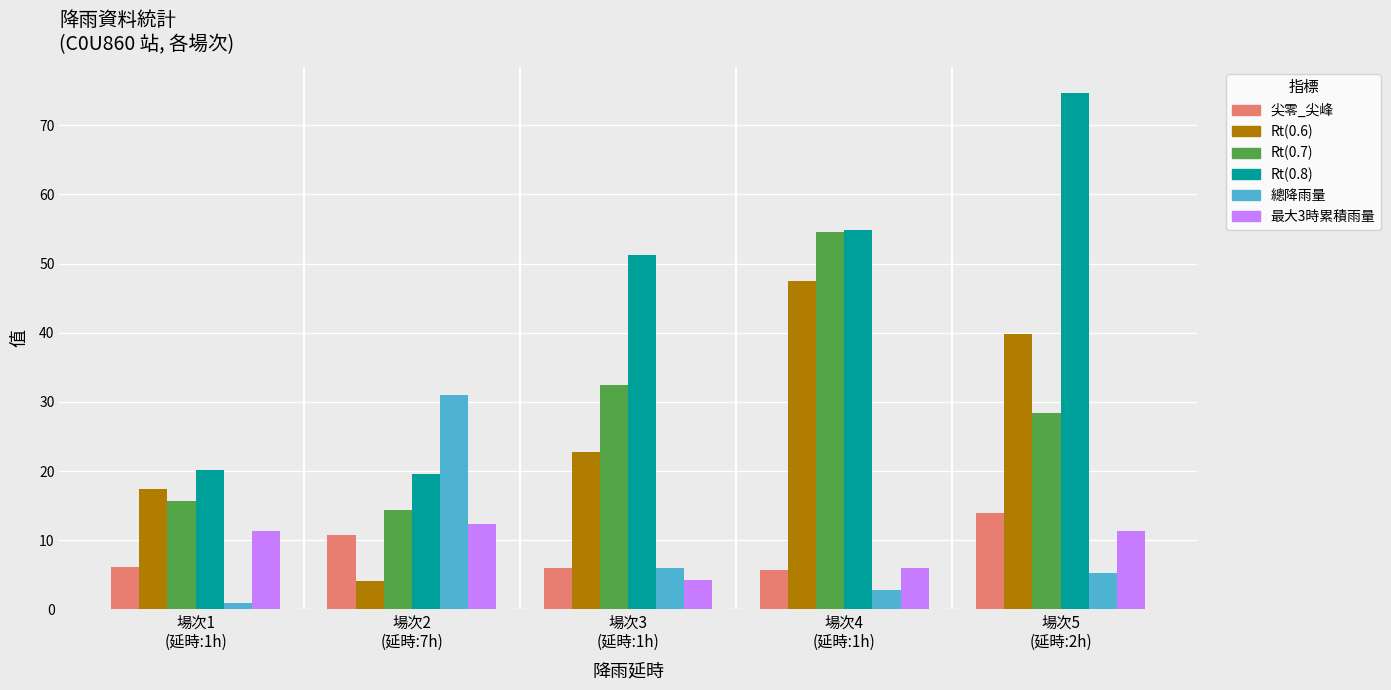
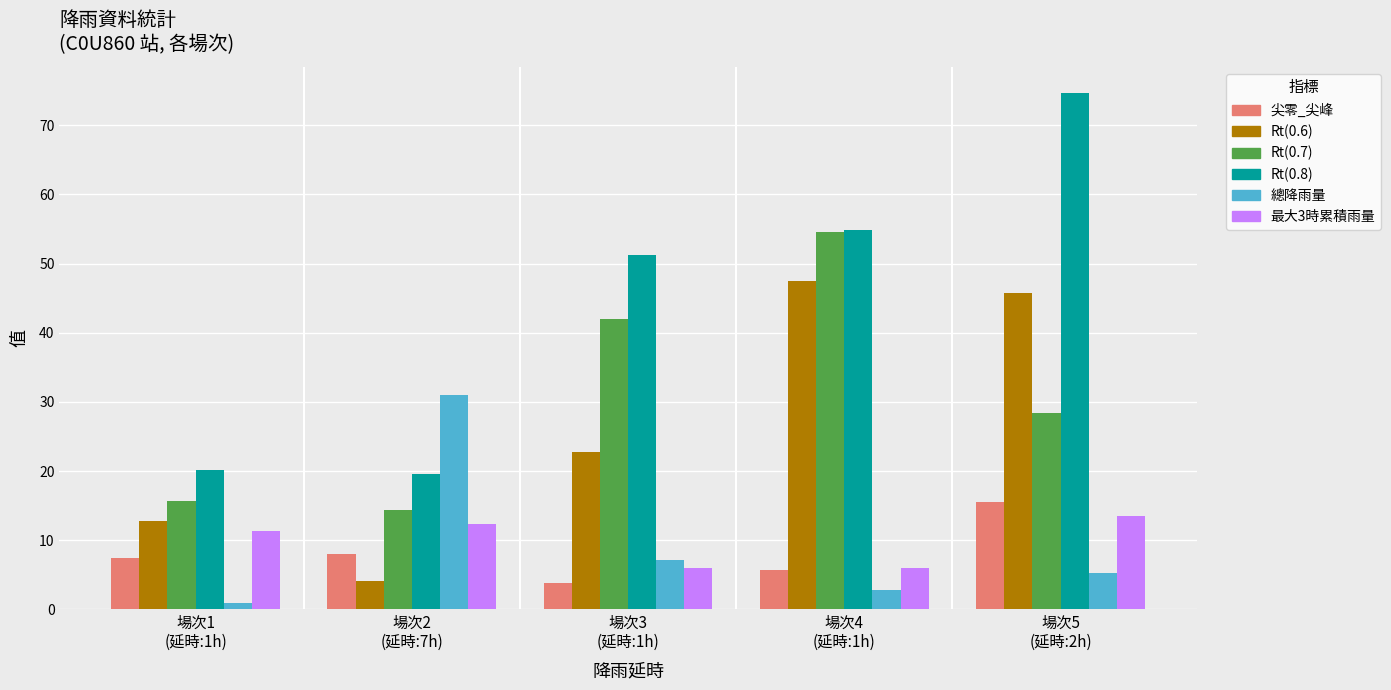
  {
    "尖零_尖峰": {
-     "場次1 (延時:1h)": 6,
-     "場次2 (延時:7h)": 11,
-     "場次3 (延時:1h)": 6,
+     "場次1 (延時:1h)": 8,
+     "場次2 (延時:7h)": 8,
+     "場次3 (延時:1h)": 4,
      "場次4 (延時:1h)": 6,
-     "場次5 (延時:2h)": 14
+     "場次5 (延時:2h)": 16
    },
    "Rt(0.6)": {
-     "場次1 (延時:1h)": 17,
+     "場次1 (延時:1h)": 13,
      "場次2 (延時:7h)": 4,
      "場次3 (延時:1h)": 23,
      "場次4 (延時:1h)": 48,
-     "場次5 (延時:2h)": 40
+     "場次5 (延時:2h)": 46
    },
    "Rt(0.7)": {
      "場次1 (延時:1h)": 16,
      "場次2 (延時:7h)": 14,
-     "場次3 (延時:1h)": 32,
+     "場次3 (延時:1h)": 42,
      "場次4 (延時:1h)": 55,
      "場次5 (延時:2h)": 28
    },
    "Rt(0.8)": {
      "場次1 (延時:1h)": 20,
      "場次2 (延時:7h)": 20,
      "場次3 (延時:1h)": 51,
      "場次4 (延時:1h)": 55,
      "場次5 (延時:2h)": 75
    },
    "總降雨量": {
      "場次1 (延時:1h)": 1,
      "場次2 (延時:7h)": 31,
-     "場次3 (延時:1h)": 6,
+     "場次3 (延時:1h)": 7,
      "場次4 (延時:1h)": 3,
      "場次5 (延時:2h)": 5
    },
    "最大3時累積雨量": {
      "場次1 (延時:1h)": 11,
      "場次2 (延時:7h)": 12,
-     "場次3 (延時:1h)": 4,
+     "場次3 (延時:1h)": 6,
      "場次4 (延時:1h)": 6,
-     "場次5 (延時:2h)": 11
+     "場次5 (延時:2h)": 14
    }
  }
